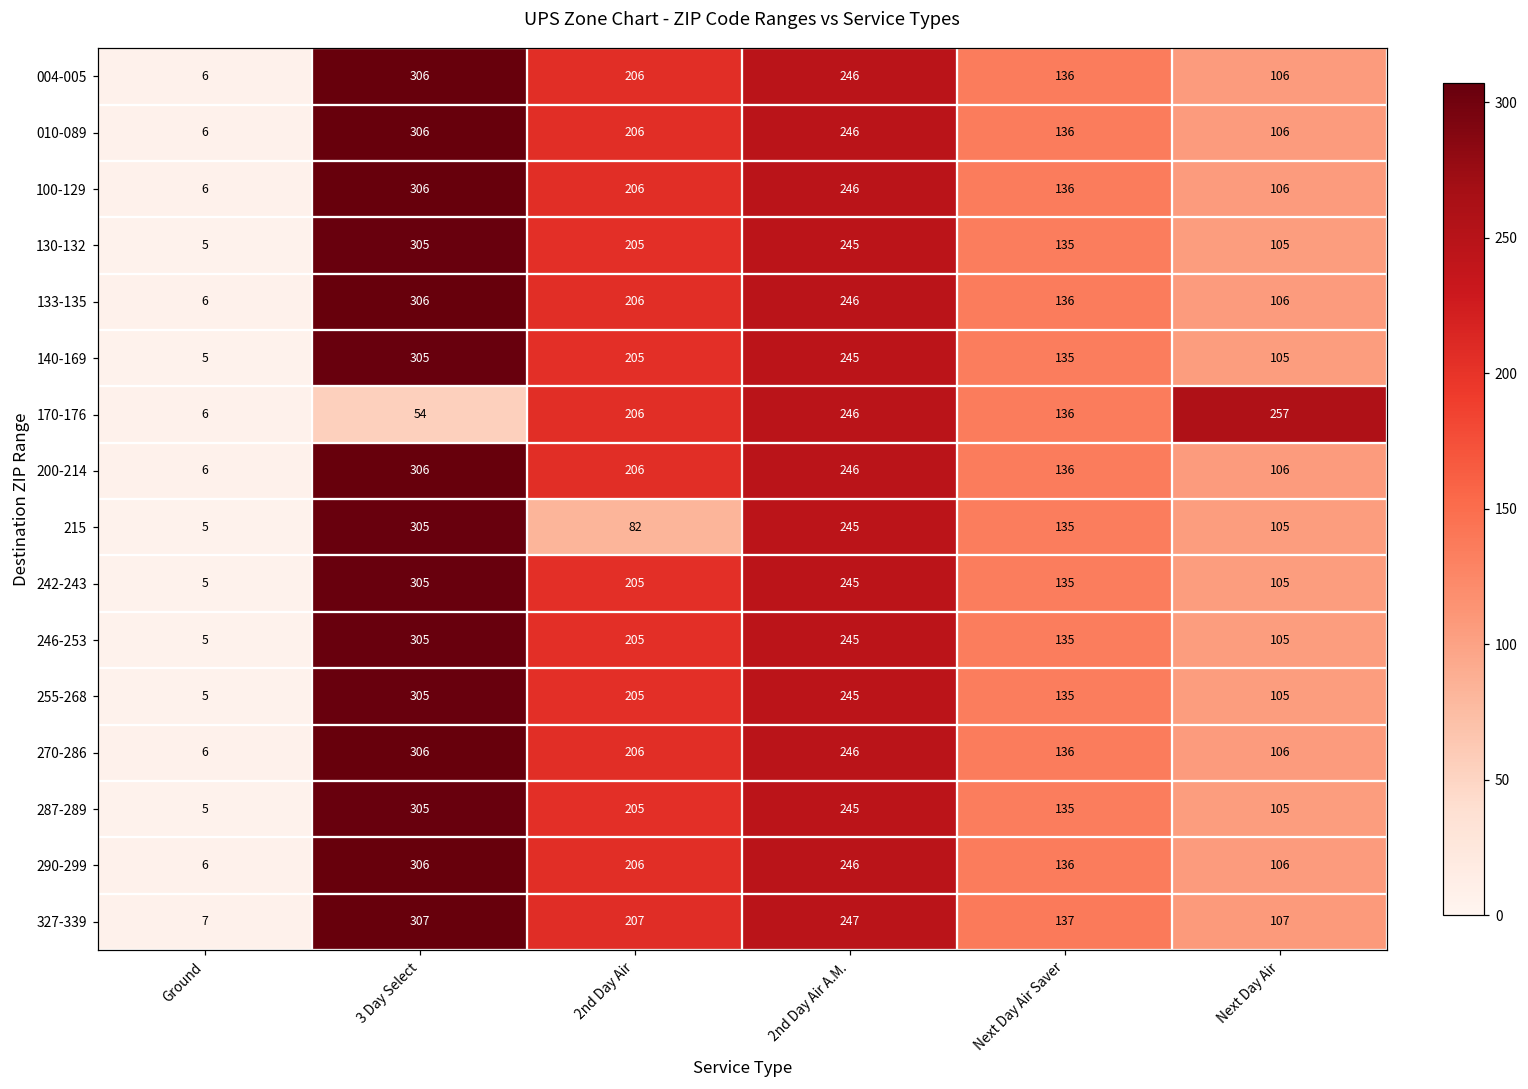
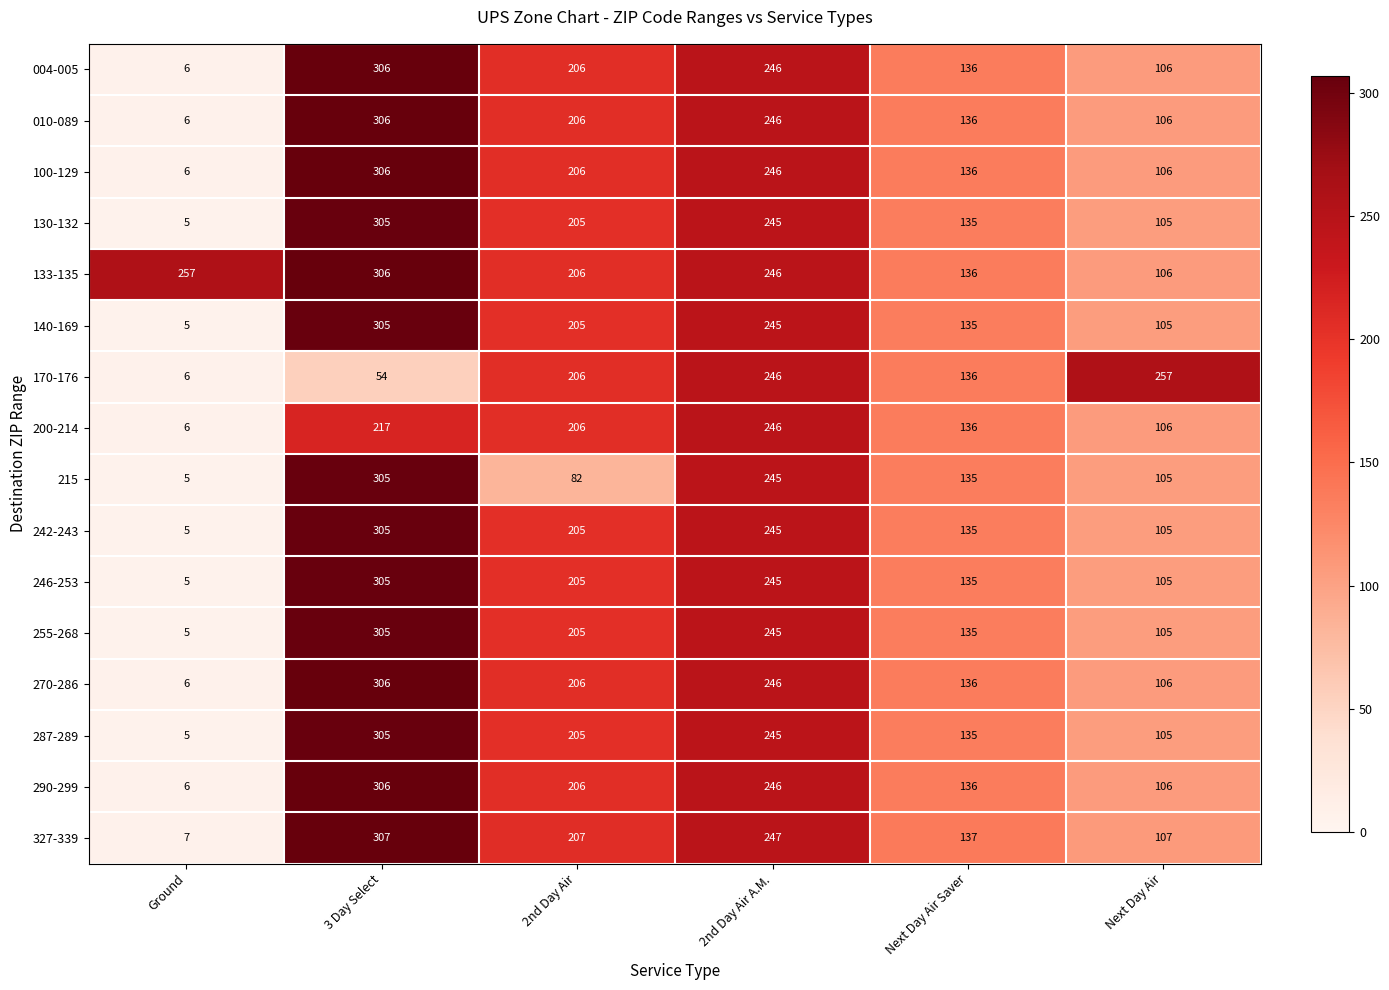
  {
    "004-005": {
      "Ground": 6,
      "3 Day Select": 306,
      "2nd Day Air": 206,
      "2nd Day Air A.M.": 246,
      "Next Day Air Saver": 136,
      "Next Day Air": 106
    },
    "010-089": {
      "Ground": 6,
      "3 Day Select": 306,
      "2nd Day Air": 206,
      "2nd Day Air A.M.": 246,
      "Next Day Air Saver": 136,
      "Next Day Air": 106
    },
    "100-129": {
      "Ground": 6,
      "3 Day Select": 306,
      "2nd Day Air": 206,
      "2nd Day Air A.M.": 246,
      "Next Day Air Saver": 136,
      "Next Day Air": 106
    },
    "130-132": {
      "Ground": 5,
      "3 Day Select": 305,
      "2nd Day Air": 205,
      "2nd Day Air A.M.": 245,
      "Next Day Air Saver": 135,
      "Next Day Air": 105
    },
    "133-135": {
-     "Ground": 6,
+     "Ground": 257,
      "3 Day Select": 306,
      "2nd Day Air": 206,
      "2nd Day Air A.M.": 246,
      "Next Day Air Saver": 136,
      "Next Day Air": 106
    },
    "140-169": {
      "Ground": 5,
      "3 Day Select": 305,
      "2nd Day Air": 205,
      "2nd Day Air A.M.": 245,
      "Next Day Air Saver": 135,
      "Next Day Air": 105
    },
    "170-176": {
      "Ground": 6,
      "3 Day Select": 54,
      "2nd Day Air": 206,
      "2nd Day Air A.M.": 246,
      "Next Day Air Saver": 136,
      "Next Day Air": 257
    },
    "200-214": {
      "Ground": 6,
-     "3 Day Select": 306,
+     "3 Day Select": 217,
      "2nd Day Air": 206,
      "2nd Day Air A.M.": 246,
      "Next Day Air Saver": 136,
      "Next Day Air": 106
    },
    "215": {
      "Ground": 5,
      "3 Day Select": 305,
      "2nd Day Air": 82,
      "2nd Day Air A.M.": 245,
      "Next Day Air Saver": 135,
      "Next Day Air": 105
    },
    "242-243": {
      "Ground": 5,
      "3 Day Select": 305,
      "2nd Day Air": 205,
      "2nd Day Air A.M.": 245,
      "Next Day Air Saver": 135,
      "Next Day Air": 105
    },
    "246-253": {
      "Ground": 5,
      "3 Day Select": 305,
      "2nd Day Air": 205,
      "2nd Day Air A.M.": 245,
      "Next Day Air Saver": 135,
      "Next Day Air": 105
    },
    "255-268": {
      "Ground": 5,
      "3 Day Select": 305,
      "2nd Day Air": 205,
      "2nd Day Air A.M.": 245,
      "Next Day Air Saver": 135,
      "Next Day Air": 105
    },
    "270-286": {
      "Ground": 6,
      "3 Day Select": 306,
      "2nd Day Air": 206,
      "2nd Day Air A.M.": 246,
      "Next Day Air Saver": 136,
      "Next Day Air": 106
    },
    "287-289": {
      "Ground": 5,
      "3 Day Select": 305,
      "2nd Day Air": 205,
      "2nd Day Air A.M.": 245,
      "Next Day Air Saver": 135,
      "Next Day Air": 105
    },
    "290-299": {
      "Ground": 6,
      "3 Day Select": 306,
      "2nd Day Air": 206,
      "2nd Day Air A.M.": 246,
      "Next Day Air Saver": 136,
      "Next Day Air": 106
    },
    "327-339": {
      "Ground": 7,
      "3 Day Select": 307,
      "2nd Day Air": 207,
      "2nd Day Air A.M.": 247,
      "Next Day Air Saver": 137,
      "Next Day Air": 107
    }
  }
